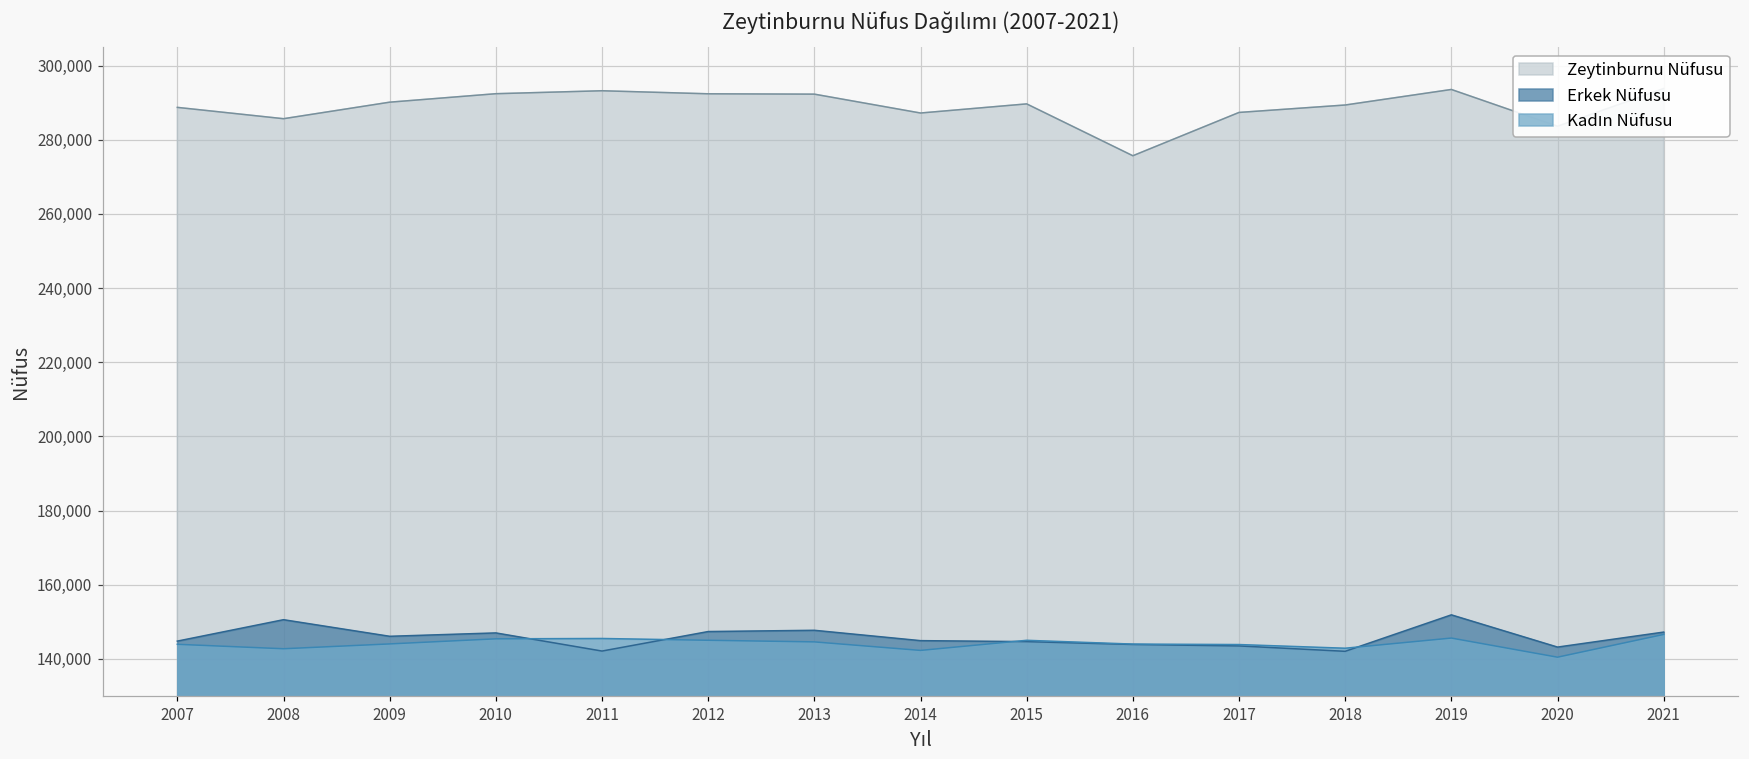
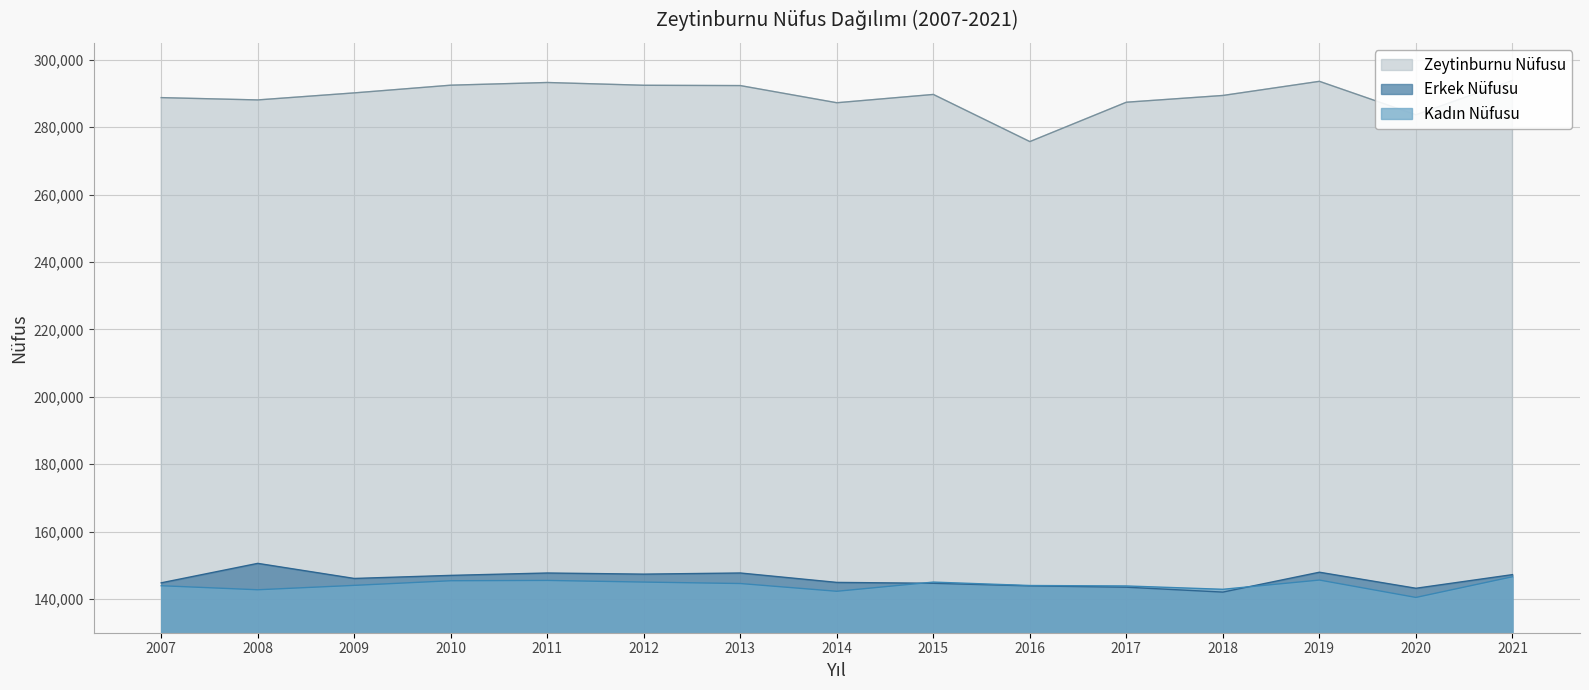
  {
    "Zeytinburnu Nüfusu": {
      "2007": "289,000",
-     "2008": "286,000",
+     "2008": "288,000",
      "2009": "290,000",
      "2010": "292,000",
      "2011": "293,000",
      "2012": "292,000",
      "2013": "292,000",
      "2014": "287,000",
      "2015": "290,000",
      "2016": "276,000",
      "2017": "287,000",
      "2018": "289,000",
      "2019": "294,000"
    },
    "Erkek Nüfusu": {
      "2007": "145,000",
      "2008": "151,000",
      "2009": "146,000",
      "2010": "147,000",
-     "2011": "142,000",
+     "2011": "148,000",
      "2012": "147,000",
      "2013": "148,000",
      "2014": "145,000",
      "2018": "142,000",
-     "2019": "152,000",
+     "2019": "148,000",
      "2020": "143,000"
    },
    "Kadın Nüfusu": {
      "2007": "144,000",
      "2008": "143,000",
      "2009": "144,000",
      "2010": "145,000",
      "2011": "146,000",
      "2012": "145,000",
      "2013": "145,000",
      "2014": "142,000",
      "2018": "143,000",
      "2019": "146,000",
      "2020": "140,000"
    }
  }
